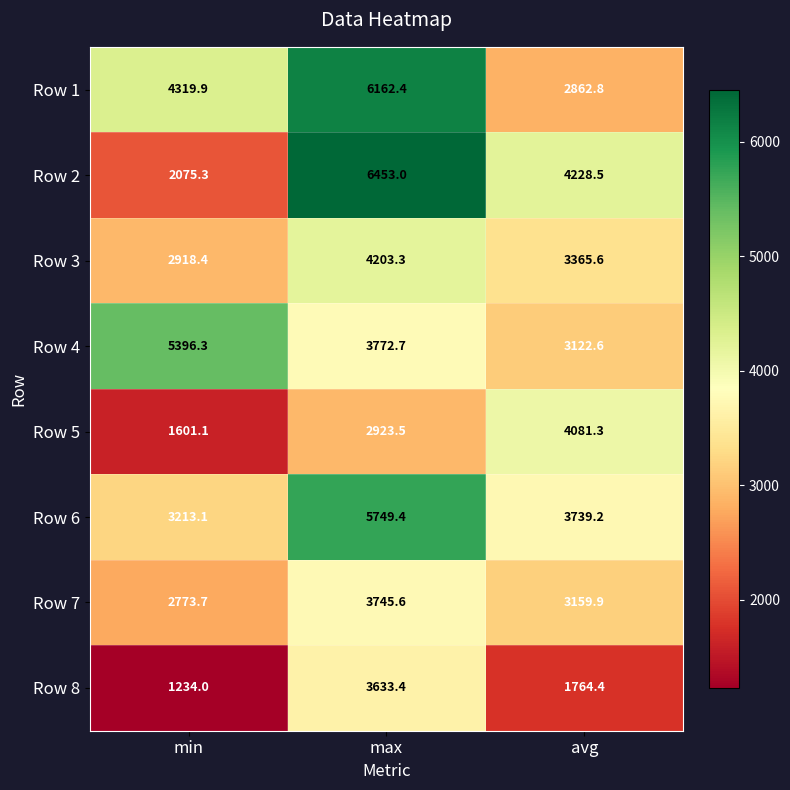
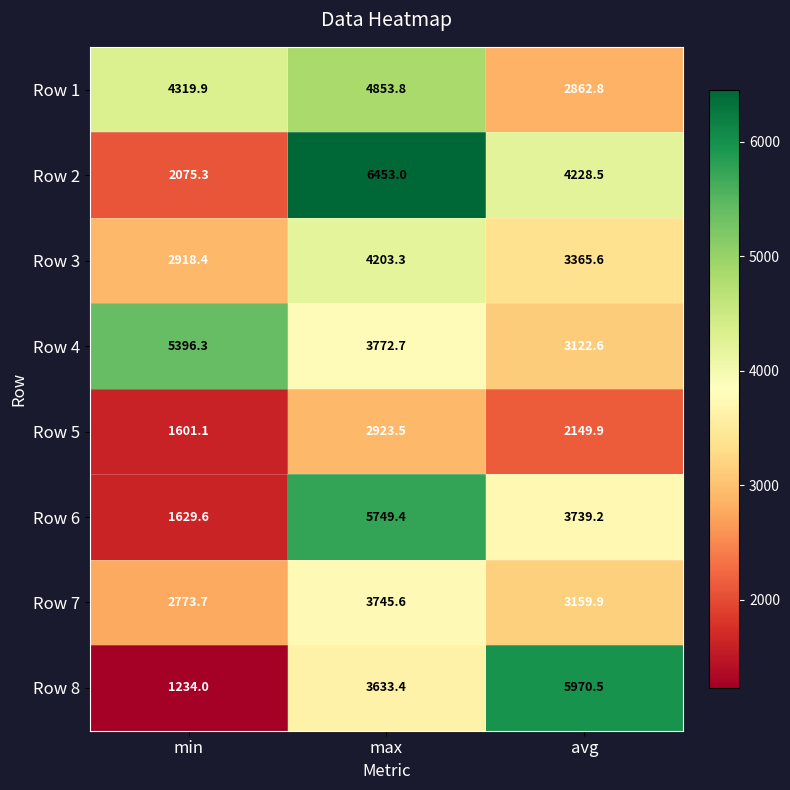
  {
    "Row 1": {
      "min": 4319.9,
-     "max": 6162.4,
+     "max": 4853.8,
      "avg": 2862.8
    },
    "Row 2": {
      "min": 2075.3,
      "max": 6453.0,
      "avg": 4228.5
    },
    "Row 3": {
      "min": 2918.4,
      "max": 4203.3,
      "avg": 3365.6
    },
    "Row 4": {
      "min": 5396.3,
      "max": 3772.7,
      "avg": 3122.6
    },
    "Row 5": {
      "min": 1601.1,
      "max": 2923.5,
-     "avg": 4081.3
+     "avg": 2149.9
    },
    "Row 6": {
-     "min": 3213.1,
+     "min": 1629.6,
      "max": 5749.4,
      "avg": 3739.2
    },
    "Row 7": {
      "min": 2773.7,
      "max": 3745.6,
      "avg": 3159.9
    },
    "Row 8": {
      "min": 1234.0,
      "max": 3633.4,
-     "avg": 1764.4
+     "avg": 5970.5
    }
  }
